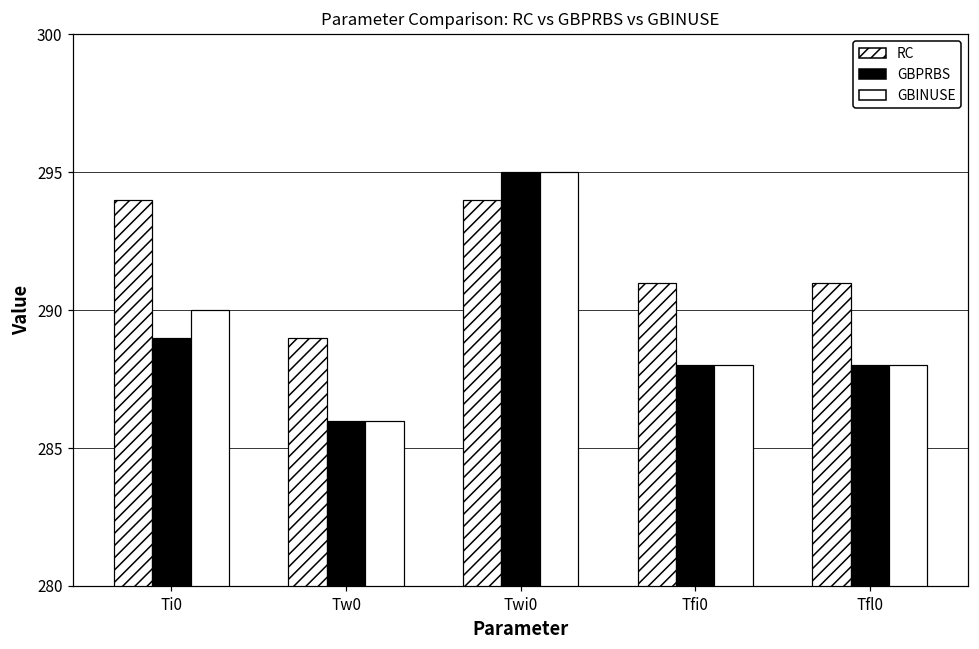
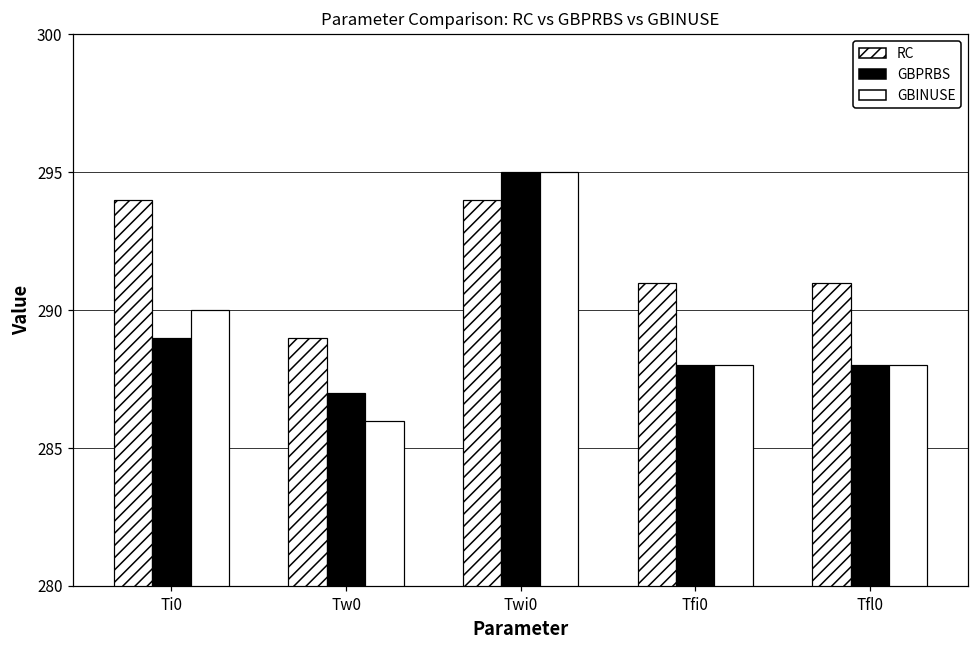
  {
    "GBPRBS": {
      "Ti0": 289,
-     "Tw0": 286,
+     "Tw0": 287,
      "Twi0": 295,
      "Tfi0": 288,
      "Tfl0": 288
    }
  }
